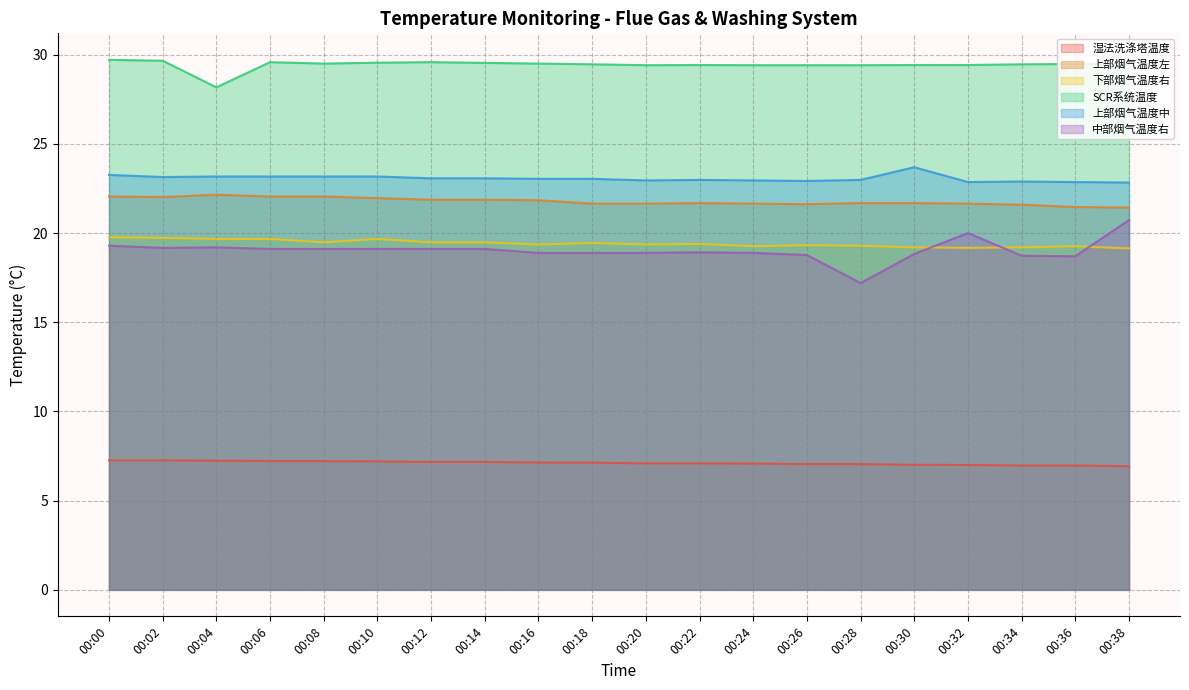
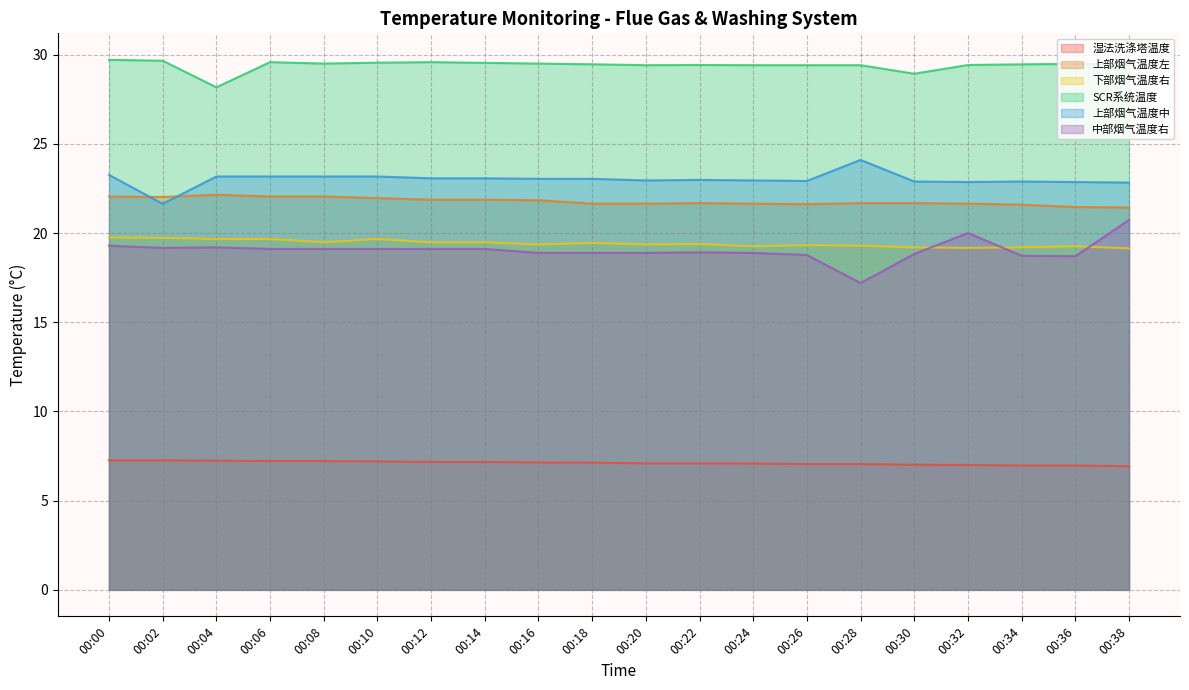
  {
    "SCR系统温度": {
      "00:00": 29.7,
      "00:02": 29.7,
      "00:04": 28.2,
      "00:06": 29.6,
      "00:08": 29.5,
      "00:10": 29.6,
      "00:12": 29.6,
      "00:14": 29.5,
      "00:16": 29.5,
      "00:18": 29.5,
      "00:20": 29.4,
      "00:22": 29.4,
      "00:24": 29.4,
      "00:26": 29.4,
      "00:28": 29.4,
-     "00:30": 29.4,
+     "00:30": 28.9,
      "00:32": 29.4,
      "00:34": 29.5
    },
    "上部烟气温度中": {
      "00:00": 23.3,
-     "00:02": 23.1,
+     "00:02": 21.6,
      "00:04": 23.2,
      "00:06": 23.2,
      "00:08": 23.2,
      "00:10": 23.2,
      "00:12": 23.1,
      "00:14": 23.1,
      "00:16": 23.0,
      "00:18": 23.0,
      "00:20": 23.0,
      "00:22": 23.0,
      "00:24": 23.0,
      "00:26": 22.9,
-     "00:28": 23.0,
-     "00:30": 23.7,
+     "00:28": 24.1,
+     "00:30": 22.9,
      "00:32": 22.9,
      "00:34": 22.9,
      "00:36": 22.9,
      "00:38": 22.8
    },
    "中部烟气温度右": {
      "00:00": 19.3,
      "00:02": 19.2,
      "00:04": 19.2,
      "00:06": 19.1,
      "00:08": 19.1,
      "00:10": 19.1,
      "00:12": 19.1,
      "00:14": 19.1,
      "00:16": 18.9,
      "00:18": 18.9,
      "00:20": 18.9,
      "00:22": 18.9,
      "00:24": 18.9,
      "00:26": 18.8,
      "00:28": 17.2,
      "00:30": 18.8,
      "00:32": 20.0,
      "00:34": 18.7,
      "00:36": 18.7,
      "00:38": 20.7
    }
  }
